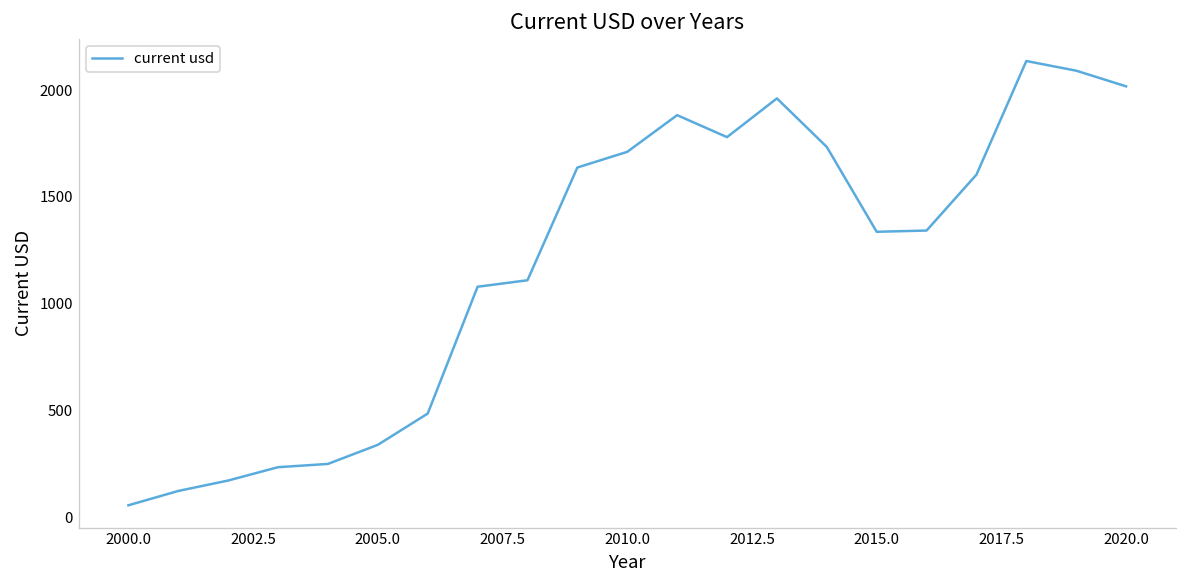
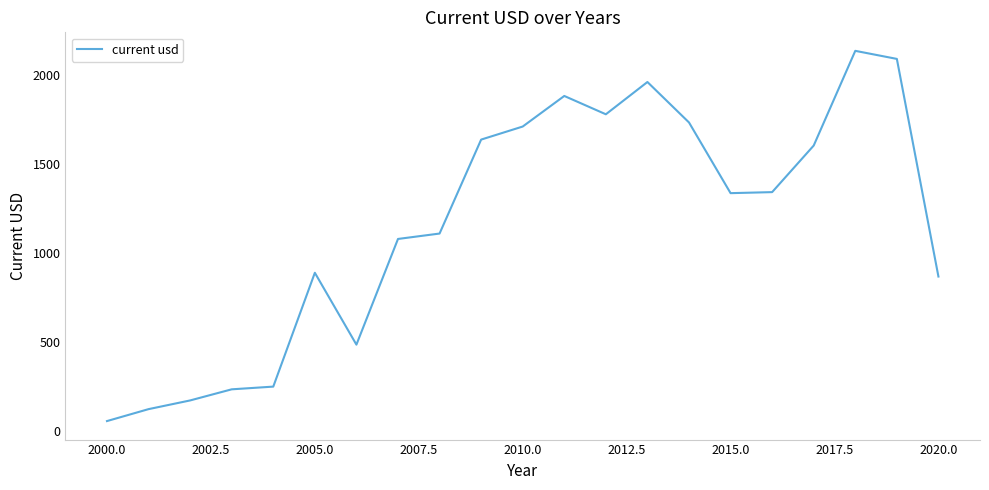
  {
    "2000.0": 60,
-   "2005.0": 340,
+   "2005.0": 890,
    "2010.0": 1710,
    "2015.0": 1340,
-   "2020.0": 2020
+   "2020.0": 870
  }
